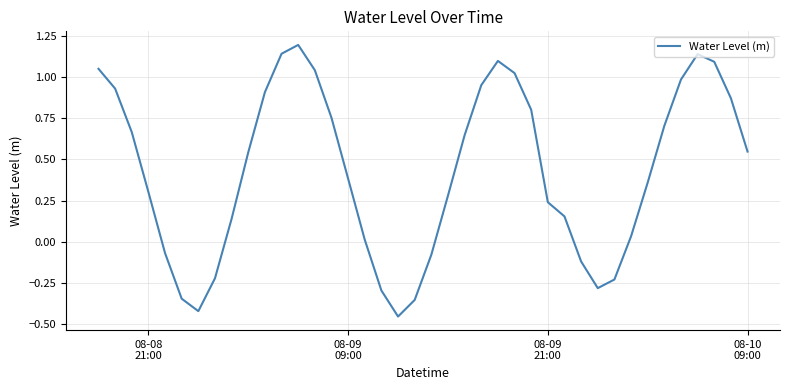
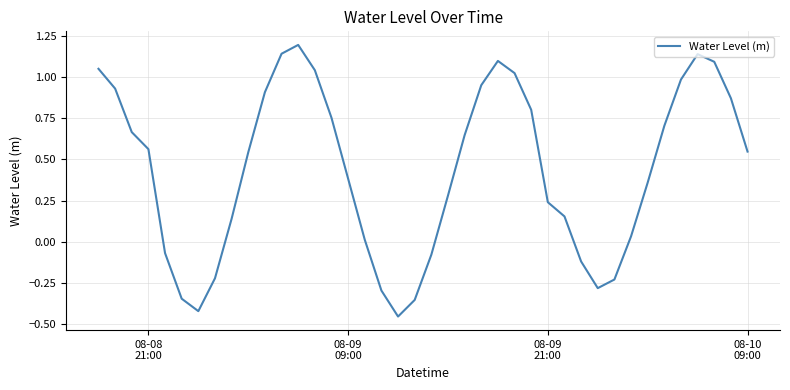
  {
-   "08-08 21:00": 0.30,
+   "08-08 21:00": 0.56,
    "08-09 09:00": 0.38,
    "08-09 21:00": 0.24,
    "08-10 09:00": 0.55
  }
